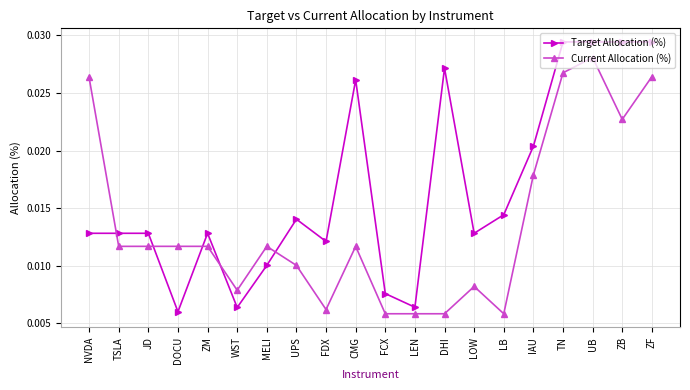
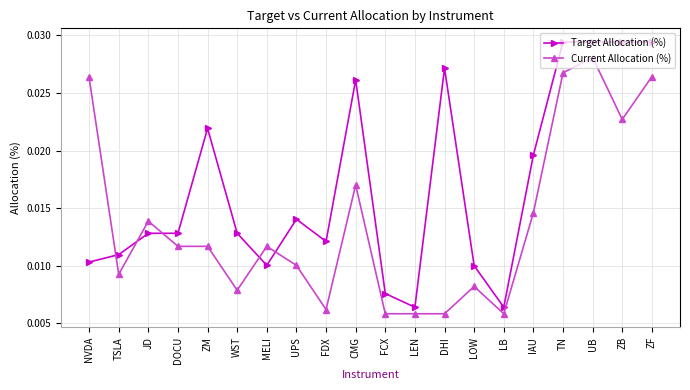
  {
    "Target Allocation (%)": {
-     "NVDA": 0.0128,
-     "TSLA": 0.0128,
+     "NVDA": 0.0103,
+     "TSLA": 0.0110,
      "JD": 0.0128,
-     "DOCU": 0.0060,
-     "ZM": 0.0128,
-     "WST": 0.0064,
+     "DOCU": 0.0128,
+     "ZM": 0.0219,
+     "WST": 0.0128,
      "MELI": 0.0100,
      "UPS": 0.0140,
      "FDX": 0.0121,
      "CMG": 0.0261,
      "FCX": 0.0076,
      "LEN": 0.0064,
      "DHI": 0.0271,
-     "LOW": 0.0128,
-     "LB": 0.0144,
-     "IAU": 0.0204
+     "LOW": 0.0100,
+     "LB": 0.0064,
+     "IAU": 0.0196
    },
    "Current Allocation (%)": {
      "NVDA": 0.0263,
-     "TSLA": 0.0117,
-     "JD": 0.0117,
+     "TSLA": 0.0093,
+     "JD": 0.0139,
      "DOCU": 0.0117,
      "ZM": 0.0117,
      "WST": 0.0079,
      "MELI": 0.0117,
      "UPS": 0.0100,
      "FDX": 0.0062,
-     "CMG": 0.0117,
+     "CMG": 0.0170,
      "FCX": 0.0058,
      "LEN": 0.0058,
      "DHI": 0.0058,
      "LOW": 0.0082,
      "LB": 0.0058,
-     "IAU": 0.0179,
+     "IAU": 0.0146,
      "TN": 0.0267,
      "ZB": 0.0227,
      "ZF": 0.0264
    }
  }
